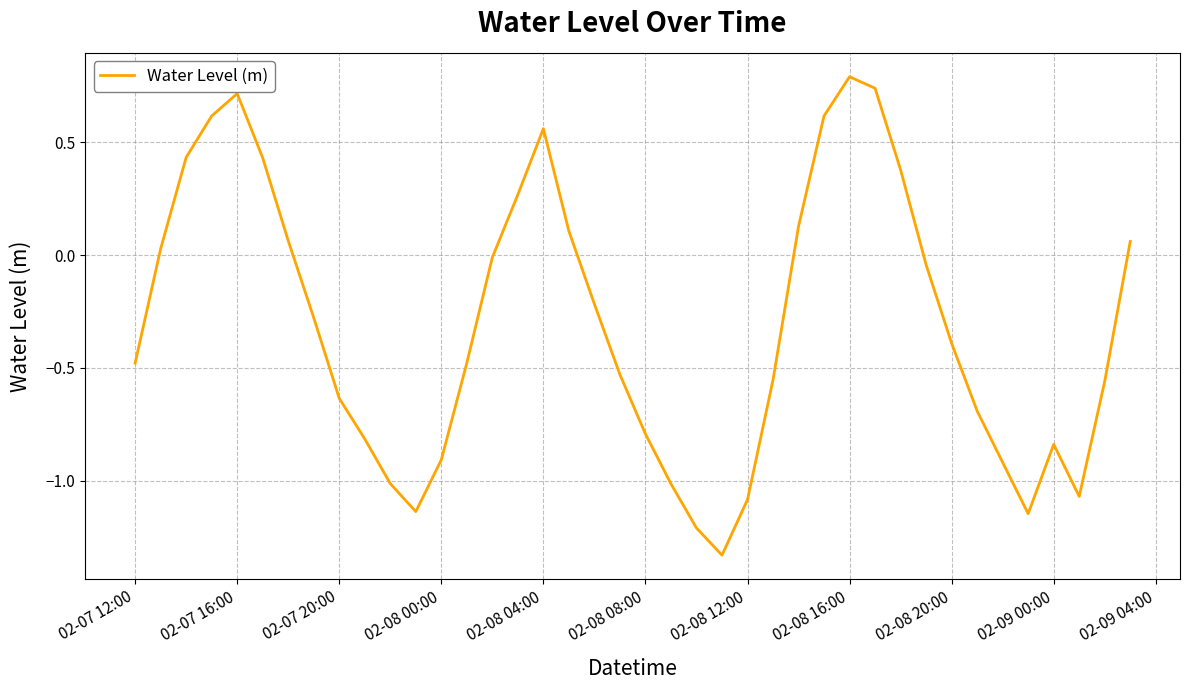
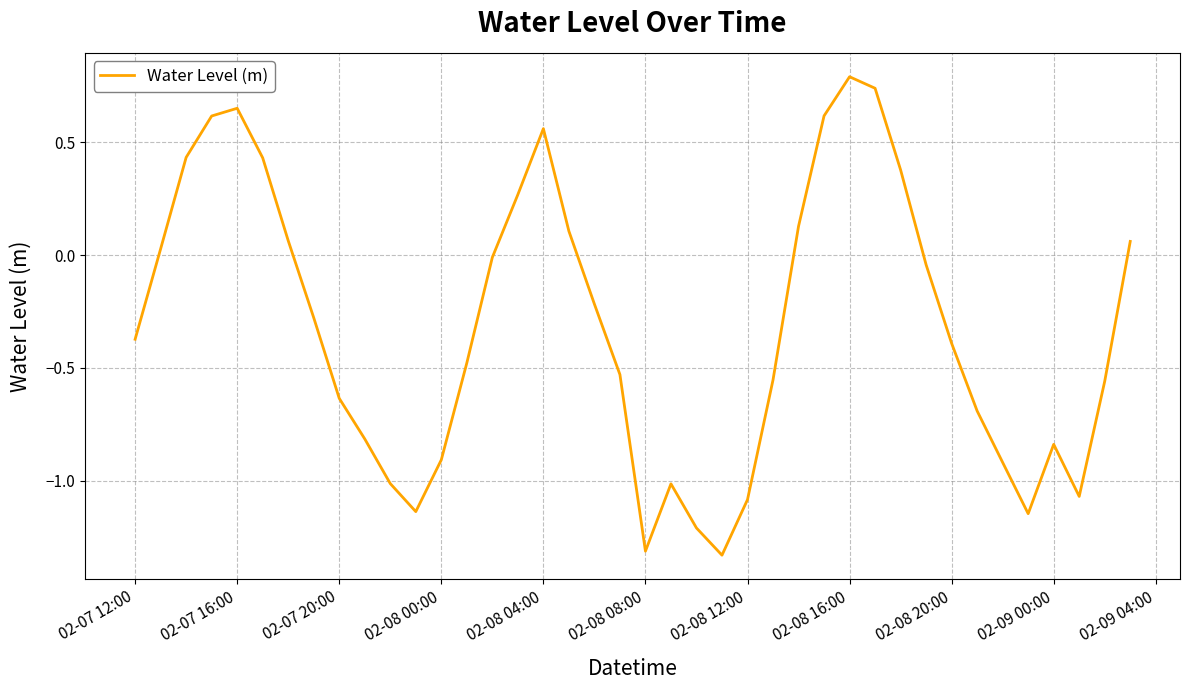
  {
-   "02-07 12:00": -0.48,
-   "02-07 16:00": 0.72,
+   "02-07 12:00": -0.37,
+   "02-07 16:00": 0.65,
    "02-07 20:00": -0.63,
    "02-08 00:00": -0.91,
    "02-08 04:00": 0.56,
-   "02-08 08:00": -0.79,
+   "02-08 08:00": -1.31,
    "02-08 12:00": -1.08,
    "02-08 16:00": 0.79,
    "02-08 20:00": -0.39,
    "02-09 00:00": -0.84
  }
